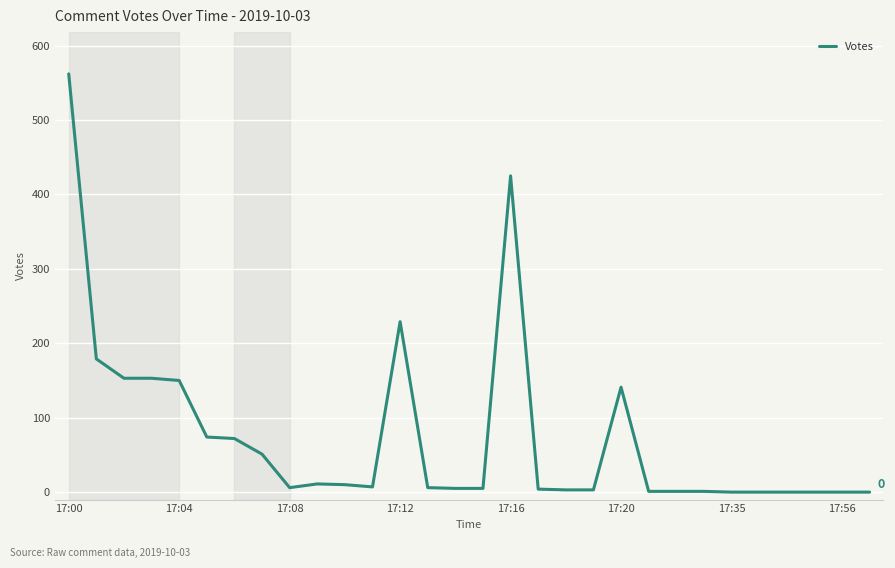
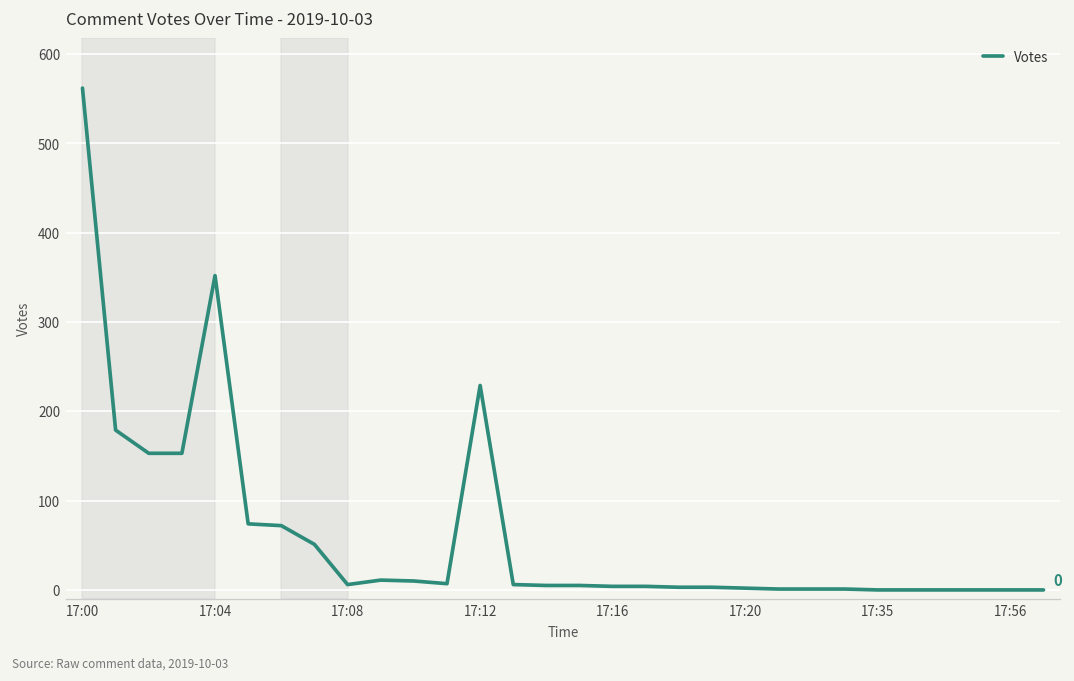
  {
    "17:00": 560,
-   "17:04": 150,
+   "17:04": 350,
    "17:08": 10,
    "17:12": 230,
-   "17:16": 430,
-   "17:20": 140,
+   "17:16": 0,
+   "17:20": 0,
    "17:35": 0,
    "17:56": 0
  }
